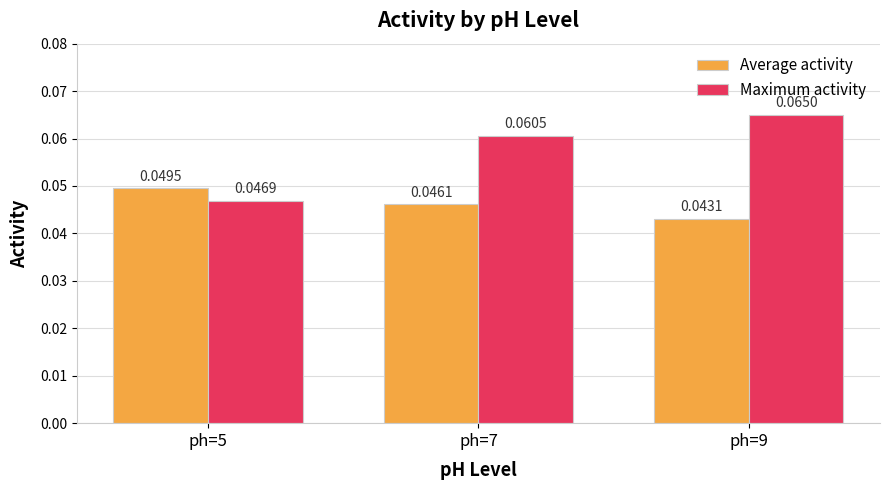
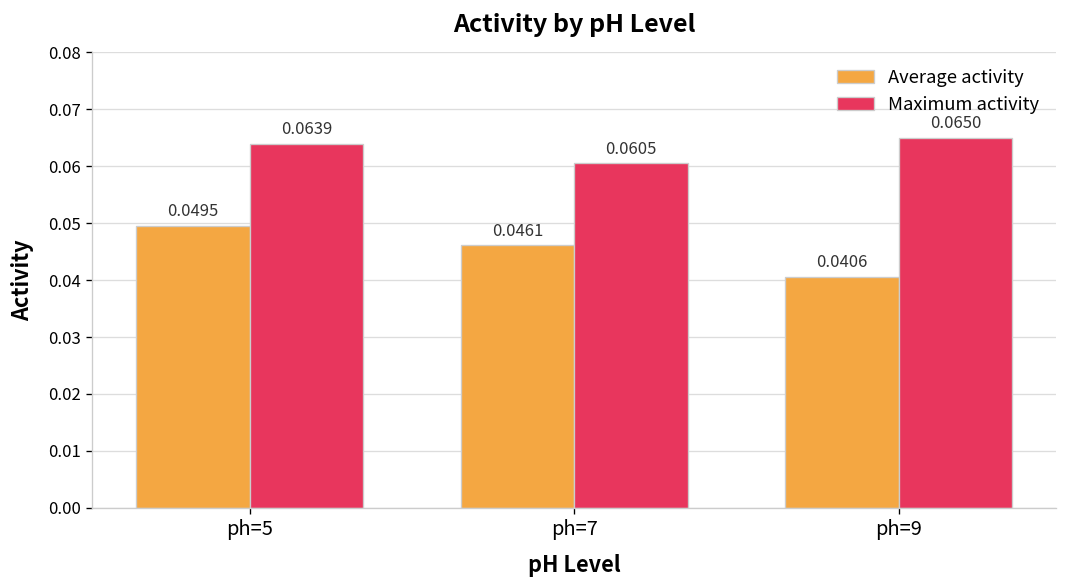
  {
    "Average activity": {
      "ph=5": 0.0495,
      "ph=7": 0.0461,
-     "ph=9": 0.0431
+     "ph=9": 0.0406
    },
    "Maximum activity": {
-     "ph=5": 0.0469,
+     "ph=5": 0.0639,
      "ph=7": 0.0605,
      "ph=9": 0.0650
    }
  }
